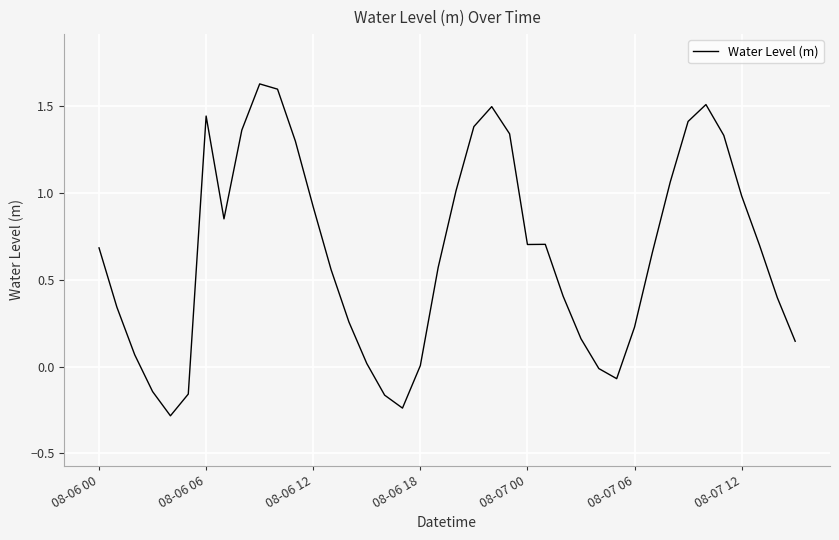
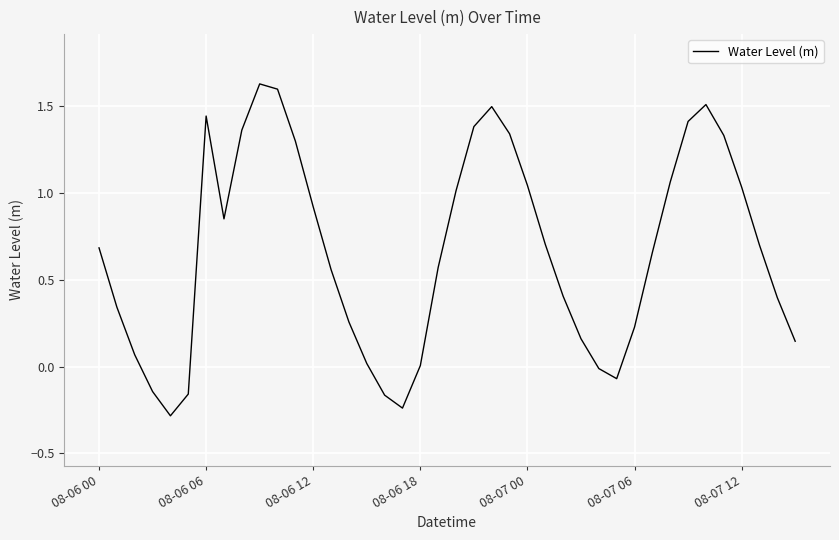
  {
    "08-06 00": 0.68,
    "08-06 06": 1.44,
    "08-06 12": 0.92,
    "08-06 18": 0.01,
-   "08-07 00": 0.70,
+   "08-07 00": 1.04,
    "08-07 06": 0.23,
-   "08-07 12": 0.98
+   "08-07 12": 1.03
  }
